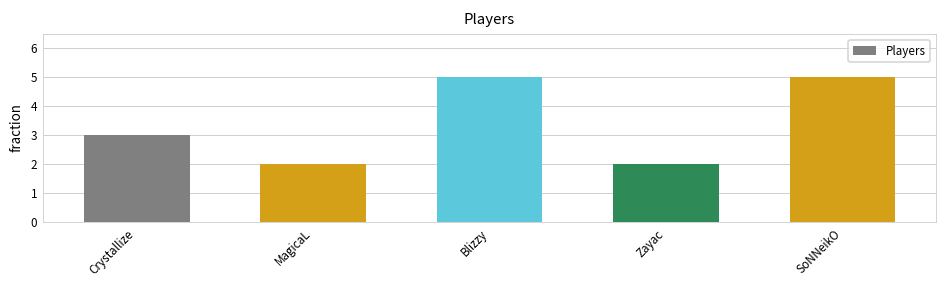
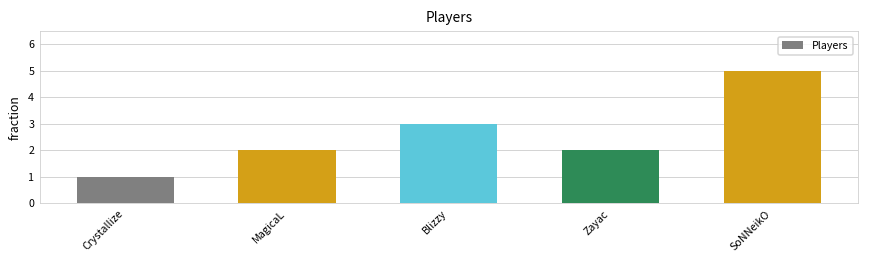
  {
-   "Crystallize": 3,
+   "Crystallize": 1,
    "MagicaL": 2,
-   "Blizzy": 5,
+   "Blizzy": 3,
    "Zayac": 2,
    "SoNNeikO": 5
  }
